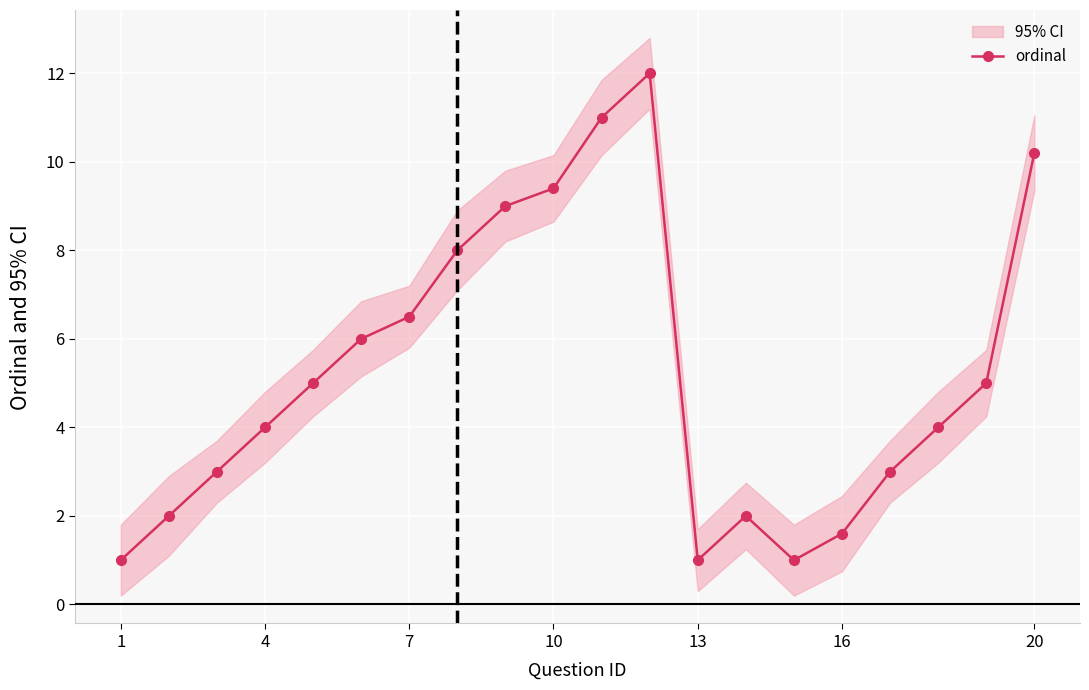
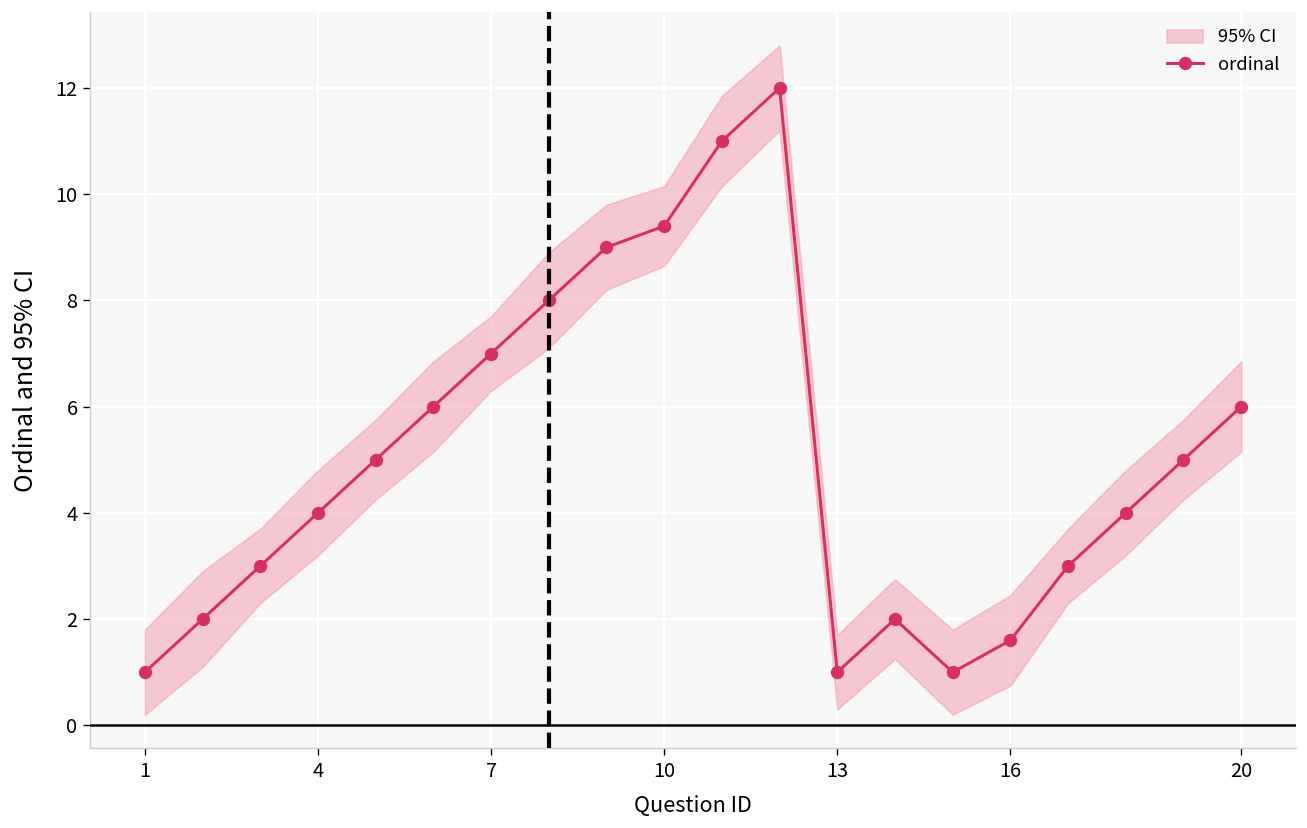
  {
    "ordinal": {
      "1": 1.0,
      "4": 4.0,
-     "7": 6.5,
+     "7": 7.0,
      "10": 9.4,
      "13": 1.0,
      "16": 1.6,
-     "20": 10.2
+     "20": 6.0
    }
  }
